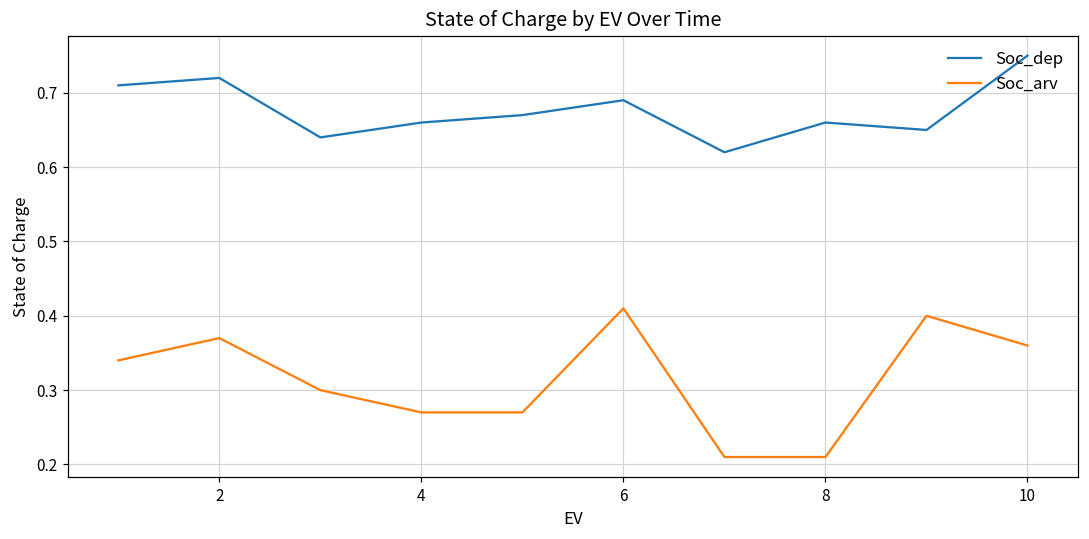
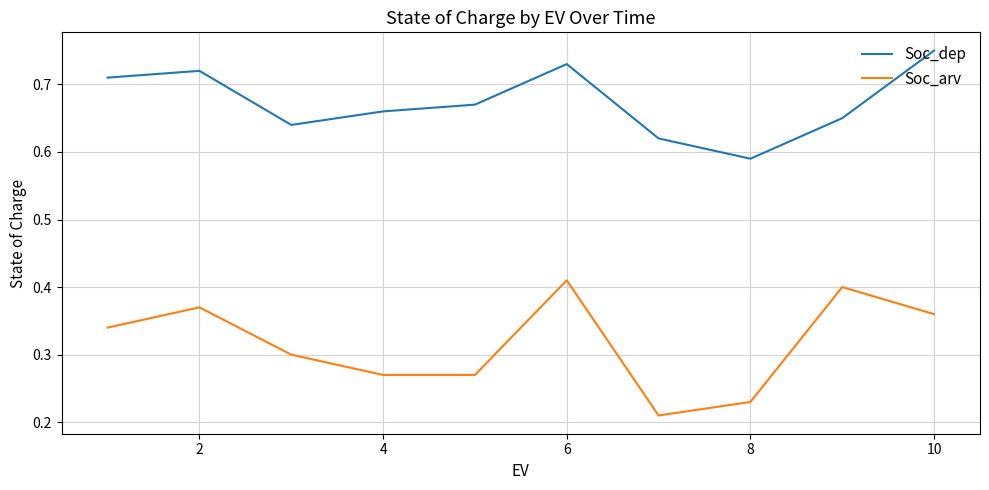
  {
    "Soc_dep": {
      "2": 0.72,
      "4": 0.66,
-     "6": 0.69,
-     "8": 0.66,
+     "6": 0.73,
+     "8": 0.59,
      "10": 0.75
    },
    "Soc_arv": {
      "2": 0.37,
      "4": 0.27,
      "6": 0.41,
-     "8": 0.21,
+     "8": 0.23,
      "10": 0.36
    }
  }
